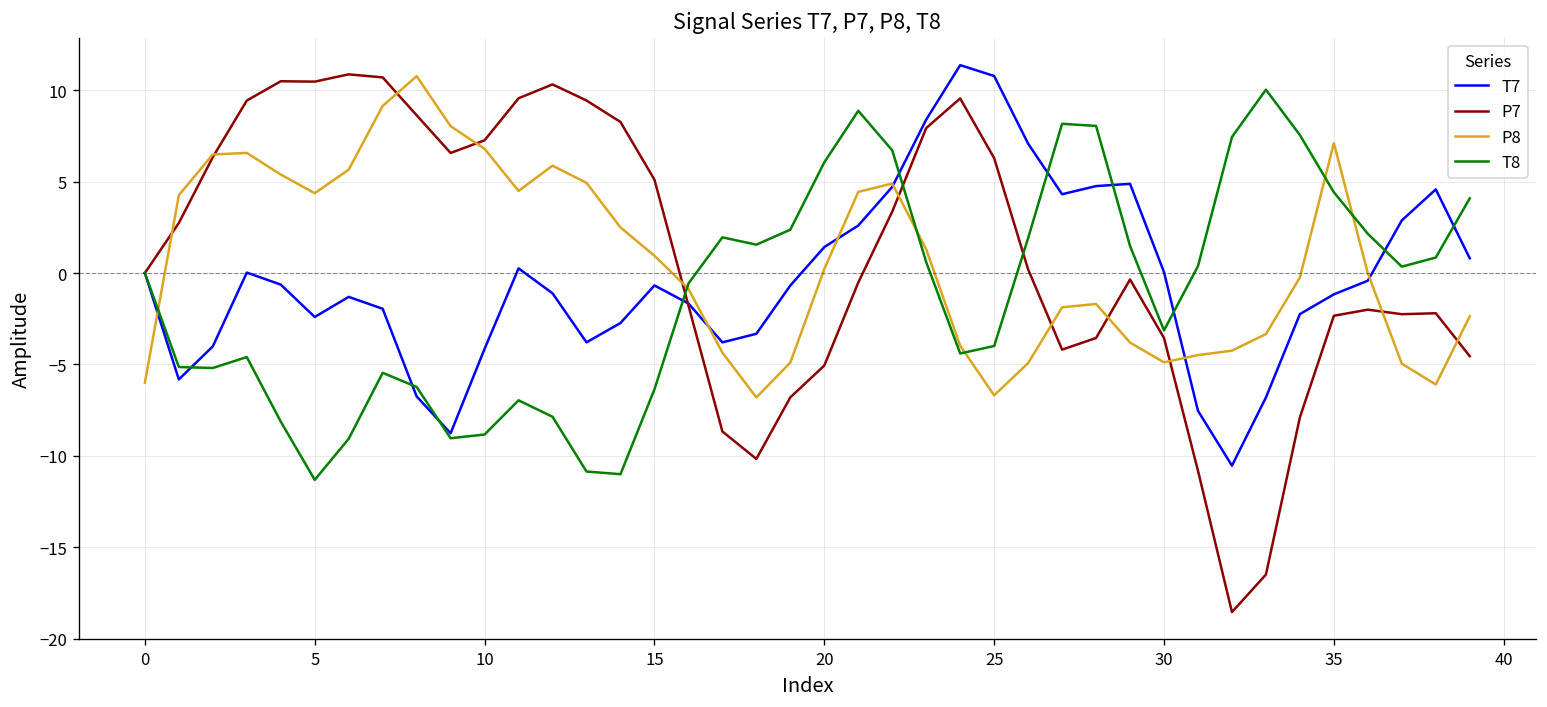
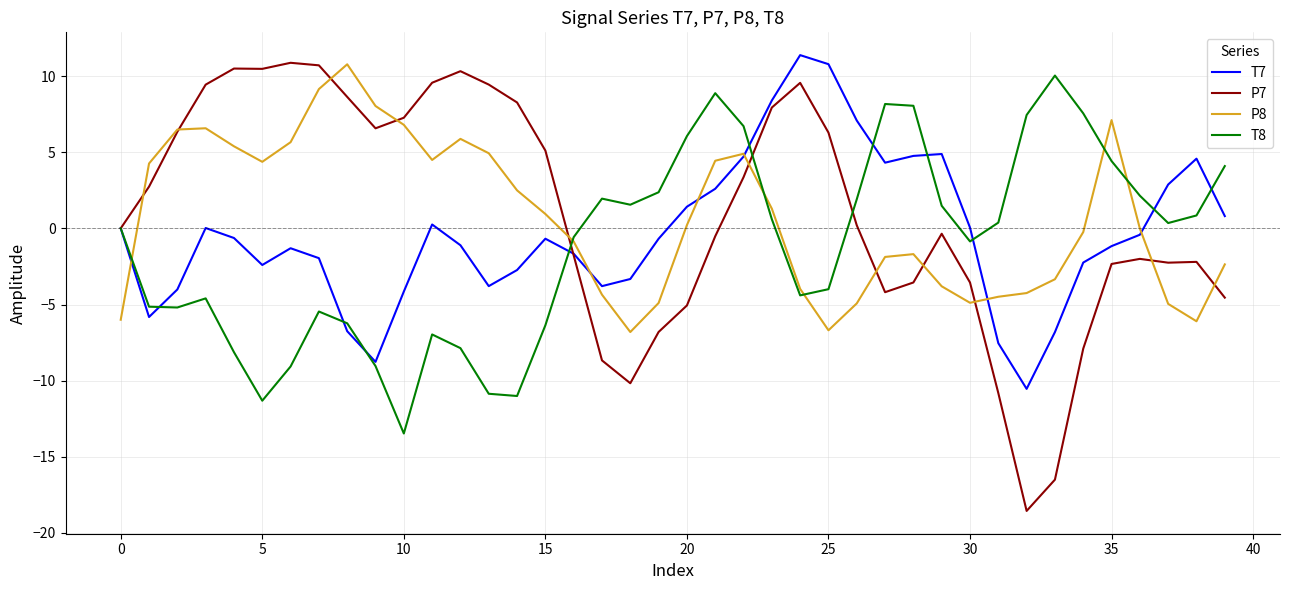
  {
    "T7": {
      "5": -2.4,
      "10": -4.1,
      "15": -0.7,
      "20": 1.4,
      "25": 10.8,
      "30": 0.0,
      "35": -1.2
    },
    "P7": {
      "5": 10.5,
      "10": 7.3,
      "15": 5.1,
      "20": -5.1,
      "25": 6.3,
      "30": -3.6,
      "35": -2.3
    },
    "P8": {
      "0": -6.0,
      "5": 4.4,
      "10": 6.8,
      "15": 0.9,
      "20": 0.2,
      "25": -6.7,
      "30": -4.9,
      "35": 7.1
    },
    "T8": {
      "5": -11.3,
-     "10": -8.8,
+     "10": -13.5,
      "15": -6.4,
      "20": 6.1,
      "25": -4.0,
-     "30": -3.1,
+     "30": -0.9,
      "35": 4.4
    }
  }
